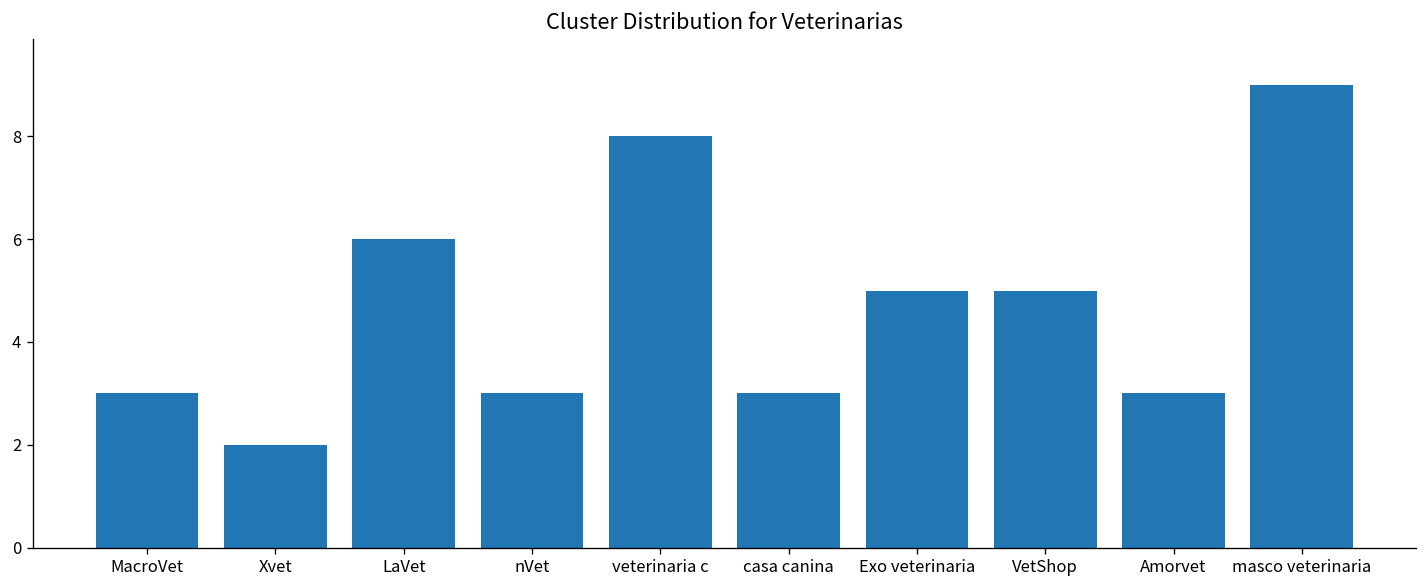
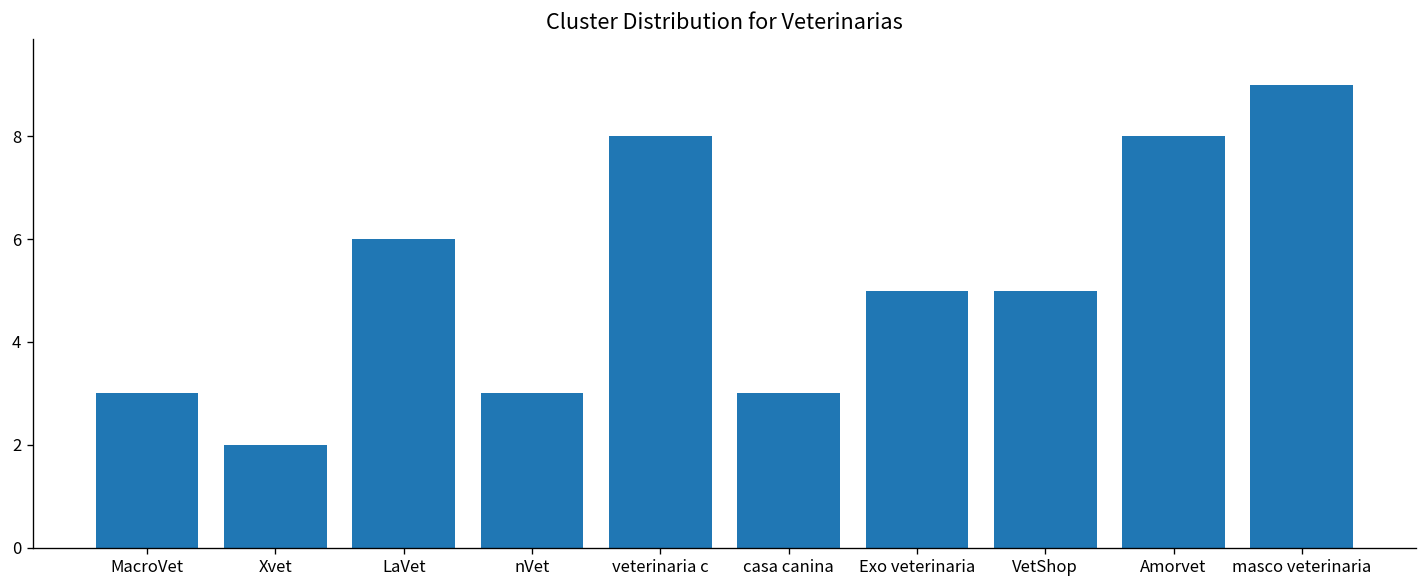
  {
    "MacroVet": 3,
    "Xvet": 2,
    "LaVet": 6,
    "nVet": 3,
    "veterinaria c": 8,
    "casa canina": 3,
    "Exo veterinaria": 5,
    "VetShop": 5,
-   "Amorvet": 3,
+   "Amorvet": 8,
    "masco veterinaria": 9
  }
